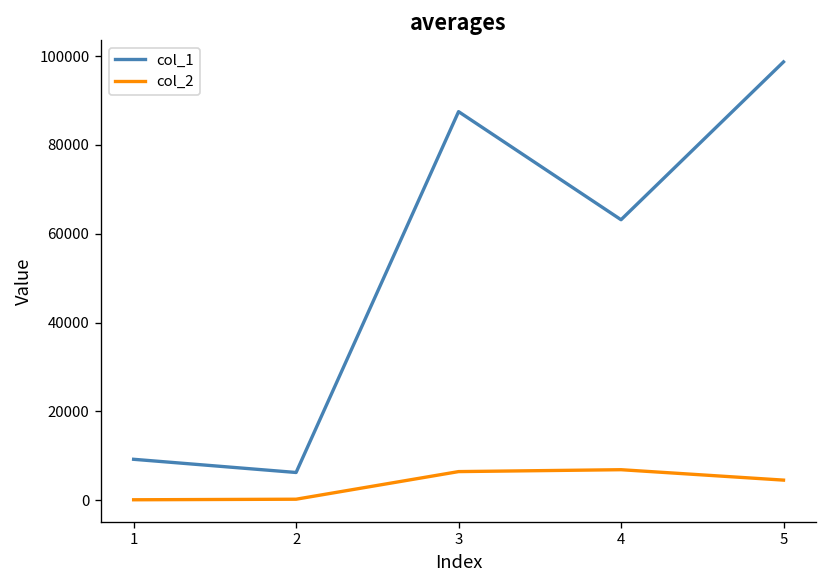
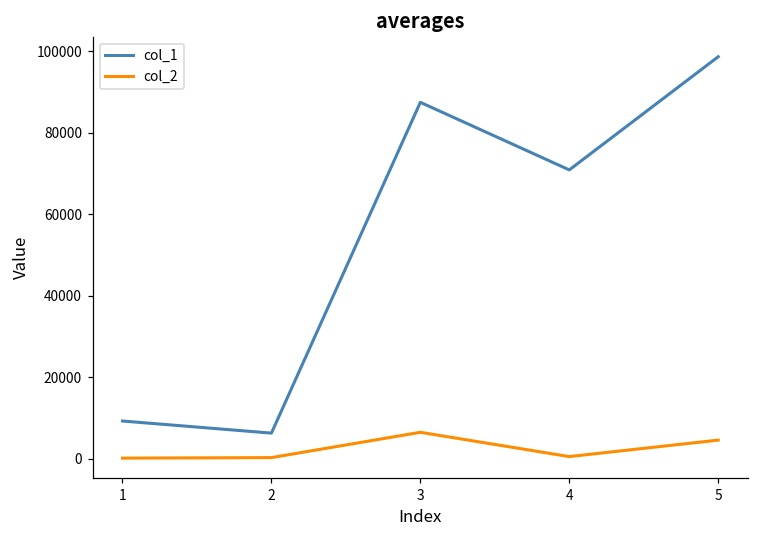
  {
    "col_1": {
      "1": 9000,
      "2": 6000,
      "3": 87000,
-     "4": 63000,
+     "4": 71000,
      "5": 99000
    },
    "col_2": {
      "1": 0,
      "2": 0,
      "3": 6000,
-     "4": 7000,
+     "4": 1000,
      "5": 5000
    }
  }
